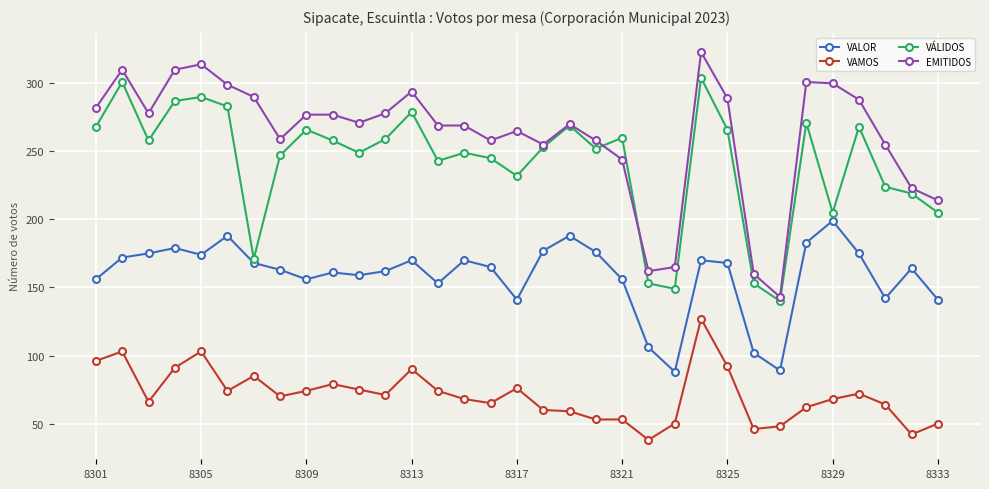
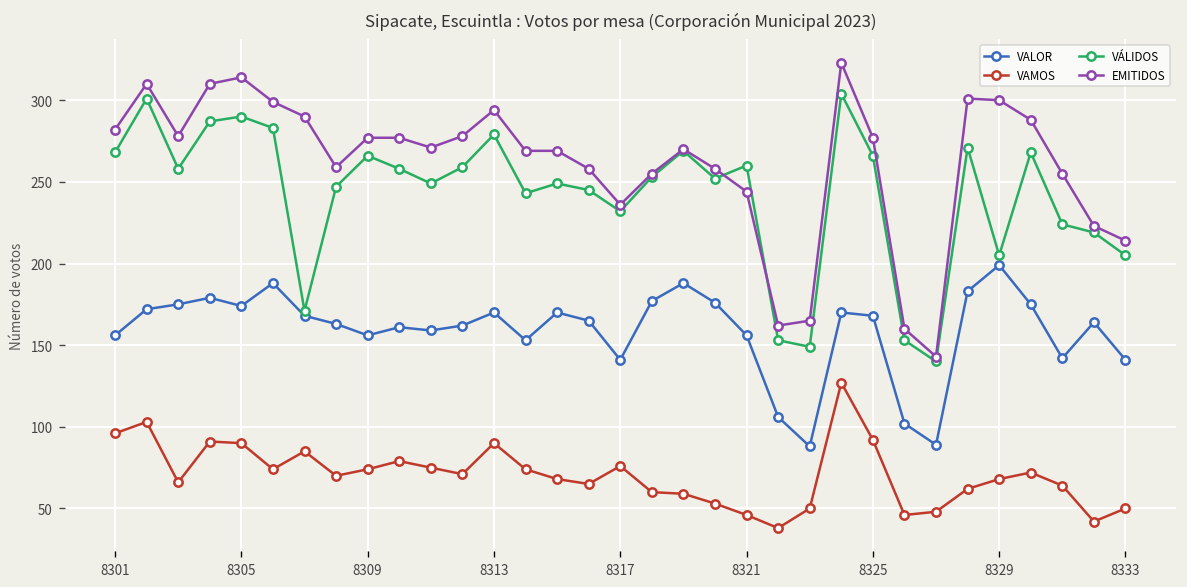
  {
    "VALOR": {
      "8301": 156,
      "8305": 174,
      "8309": 156,
      "8313": 170,
      "8317": 141,
      "8321": 156,
      "8325": 168,
      "8329": 199,
      "8333": 141
    },
    "VAMOS": {
      "8301": 96,
-     "8305": 103,
+     "8305": 90,
      "8309": 74,
      "8313": 90,
      "8317": 76,
-     "8321": 53,
+     "8321": 46,
      "8325": 92,
      "8329": 68,
      "8333": 50
    },
    "VÁLIDOS": {
      "8301": 268,
      "8305": 290,
      "8309": 266,
      "8313": 279,
      "8317": 232,
      "8321": 260,
      "8325": 266,
      "8329": 205,
      "8333": 205
    },
    "EMITIDOS": {
      "8301": 282,
      "8305": 314,
      "8309": 277,
      "8313": 294,
-     "8317": 265,
+     "8317": 236,
      "8321": 244,
-     "8325": 289,
+     "8325": 277,
      "8329": 300,
      "8333": 214
    }
  }
